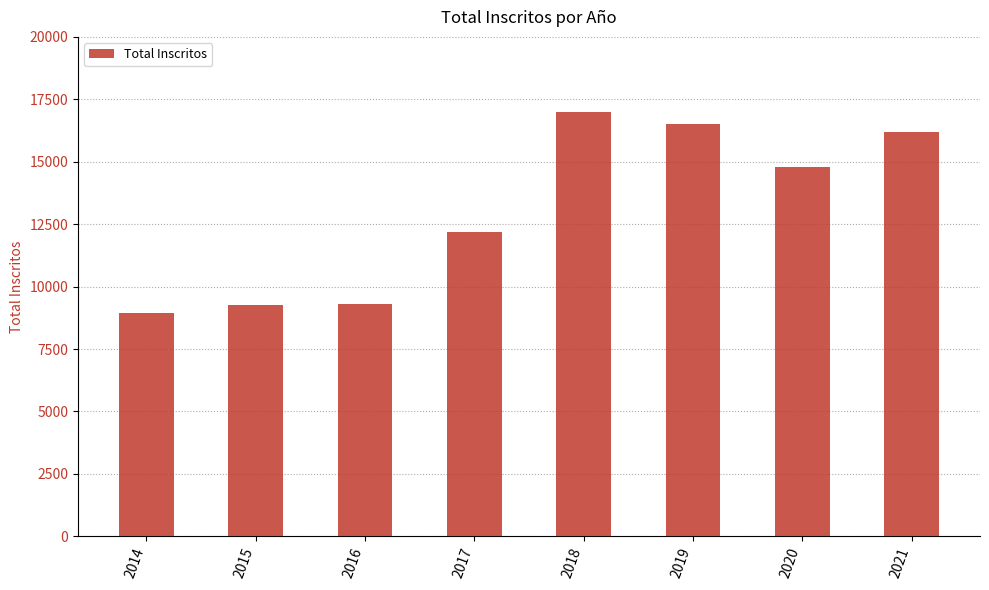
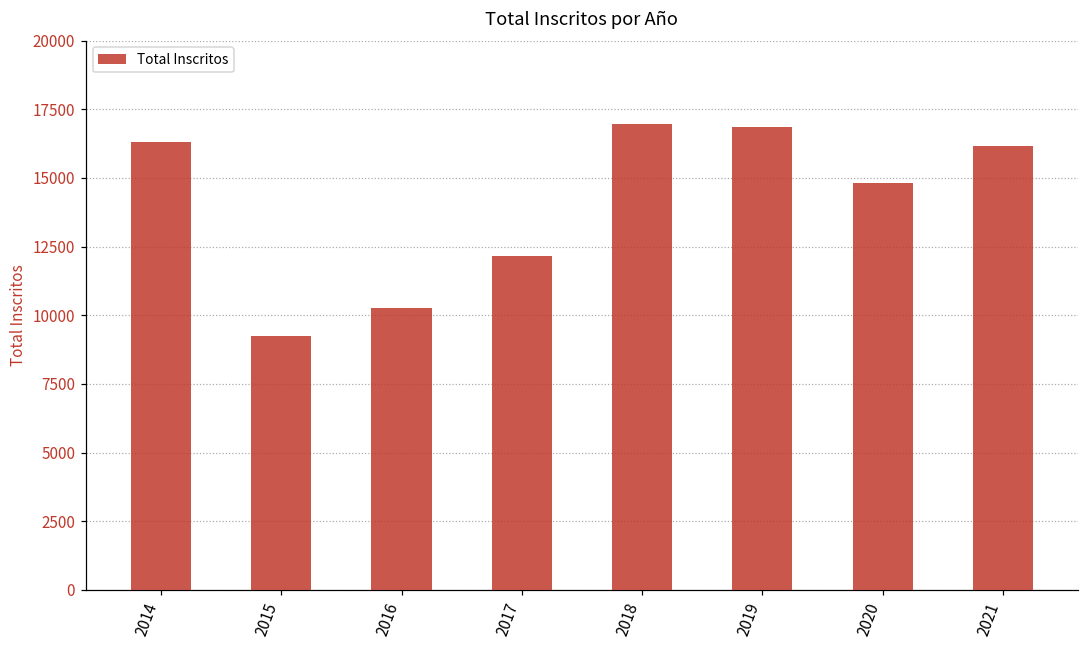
  {
-   "2014": 9000,
+   "2014": 16300,
    "2015": 9200,
-   "2016": 9300,
+   "2016": 10300,
    "2017": 12200,
    "2018": 17000,
-   "2019": 16500,
+   "2019": 16900,
    "2020": 14800,
    "2021": 16200
  }
